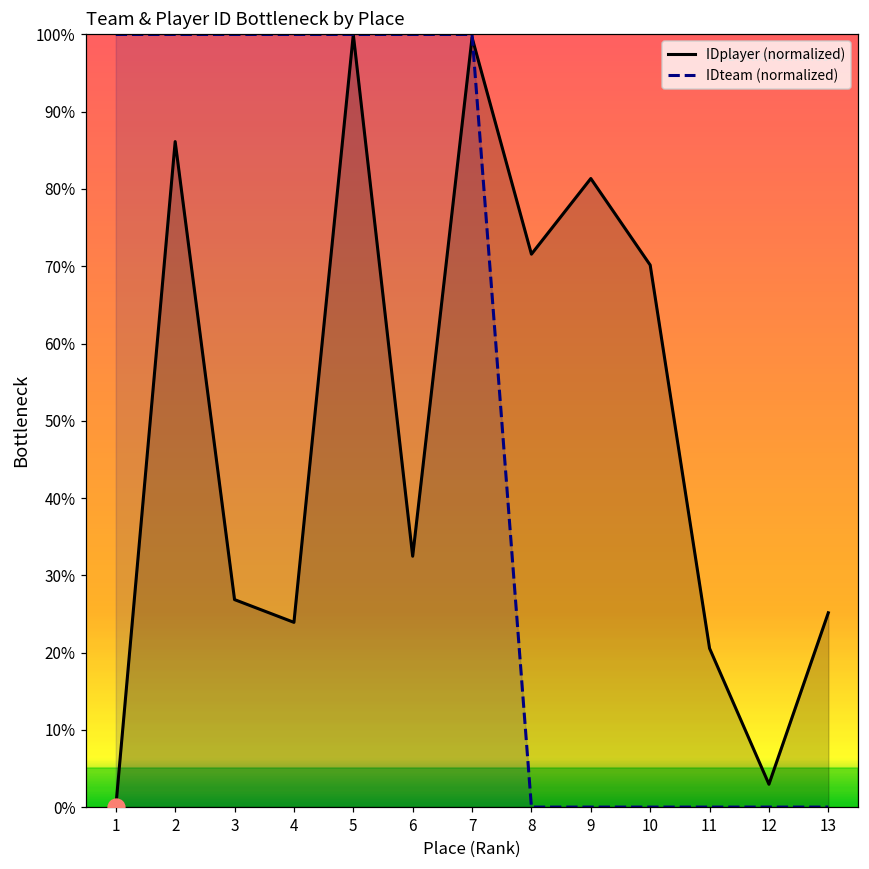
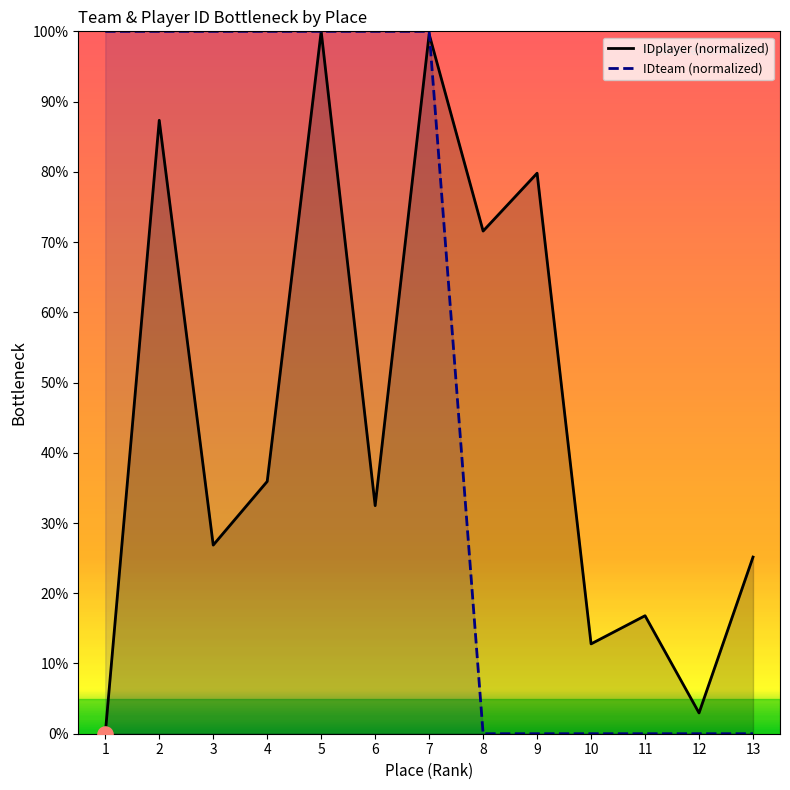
  {
    "IDplayer (normalized)": {
-     "2": "86%",
+     "2": "87%",
      "3": "27%",
-     "4": "24%",
+     "4": "36%",
      "6": "32%",
      "7": "100%",
      "8": "72%",
-     "9": "81%",
-     "10": "70%",
-     "11": "21%",
+     "9": "80%",
+     "10": "13%",
+     "11": "17%",
      "12": "3%",
      "13": "25%"
    },
    "IDteam (normalized)": {
      "1": "100%",
      "2": "100%",
      "3": "100%",
      "4": "100%",
      "6": "100%",
      "7": "100%",
      "8": "0%",
      "9": "0%",
      "10": "0%",
      "11": "0%",
      "12": "0%",
      "13": "0%"
    }
  }
